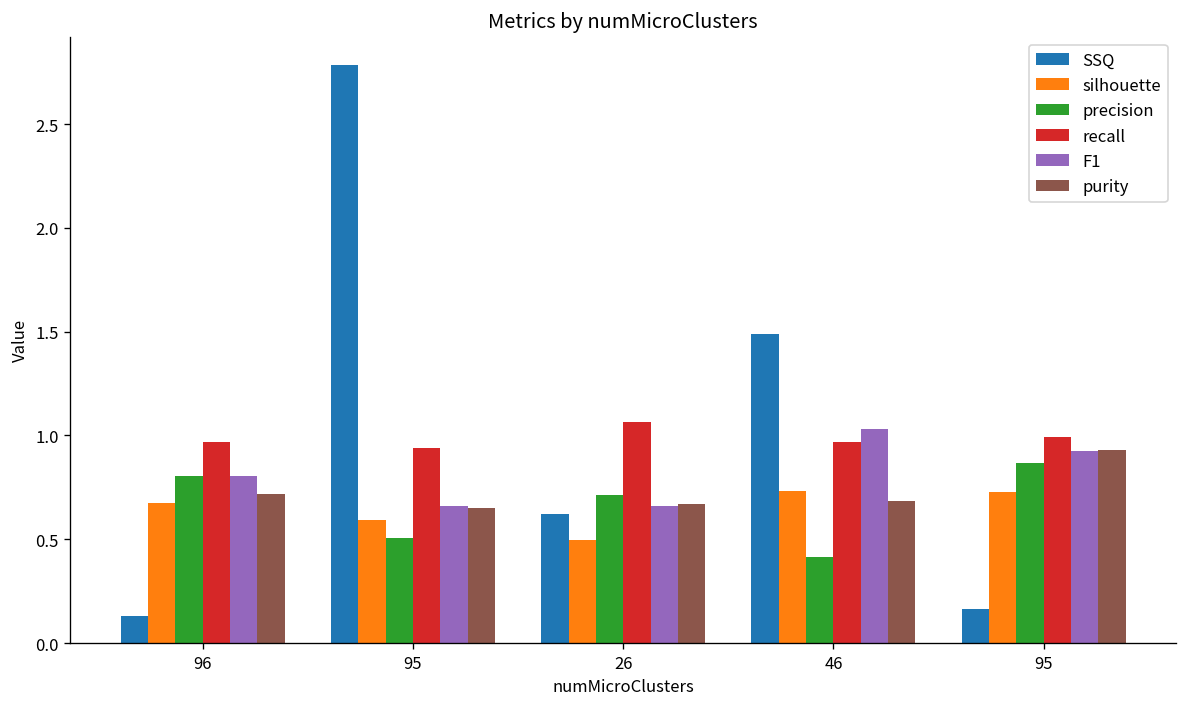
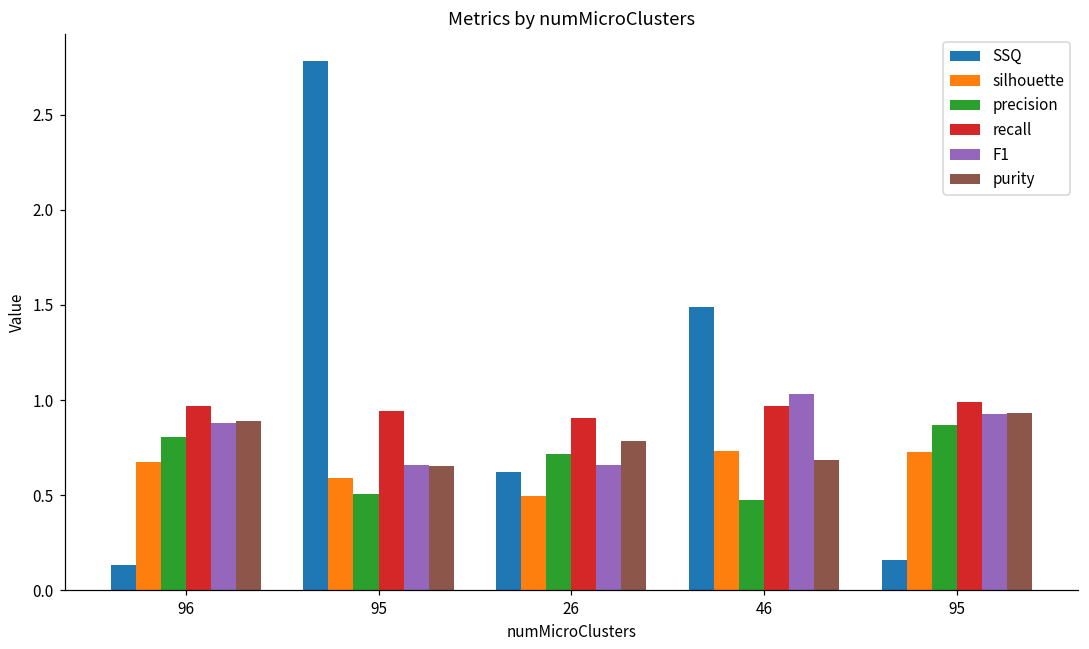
  {
    "SSQ": {
      "96": 0.13,
      "26": 0.62,
      "46": 1.49
    },
    "silhouette": {
      "96": 0.68,
      "26": 0.50,
      "46": 0.73
    },
    "precision": {
      "96": 0.80,
      "26": 0.72,
-     "46": 0.41
+     "46": 0.47
    },
    "recall": {
      "96": 0.97,
-     "26": 1.07,
+     "26": 0.91,
      "46": 0.97
    },
    "F1": {
-     "96": 0.81,
+     "96": 0.88,
      "26": 0.66,
      "46": 1.03
    },
    "purity": {
-     "96": 0.72,
-     "26": 0.67,
+     "96": 0.89,
+     "26": 0.78,
      "46": 0.68
    }
  }
